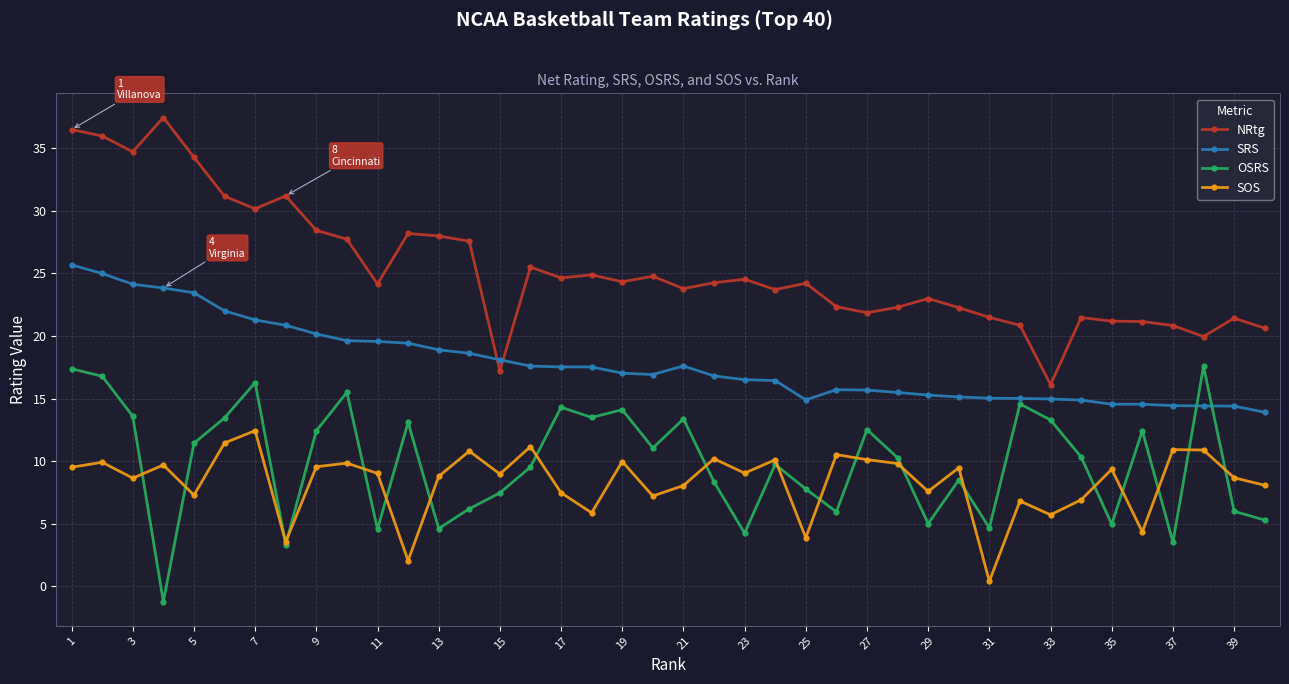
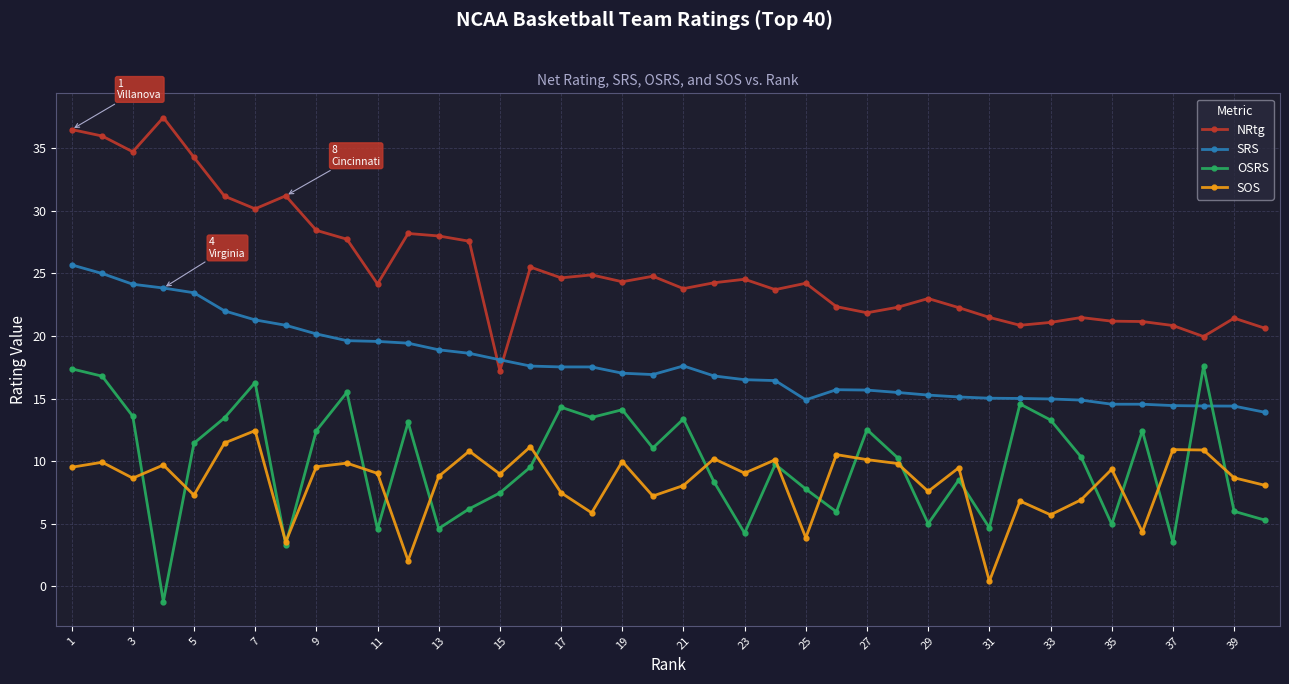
  {
    "NRtg": {
      "1": 36.5,
      "3": 34.7,
      "5": 34.3,
      "7": 30.2,
      "9": 28.5,
      "11": 24.2,
      "13": 28.0,
      "15": 17.2,
      "17": 24.7,
      "19": 24.3,
      "21": 23.8,
      "23": 24.5,
      "25": 24.2,
      "27": 21.9,
      "29": 23.0,
      "31": 21.5,
-     "33": 16.1,
+     "33": 21.1,
      "35": 21.2,
      "37": 20.8,
      "39": 21.4
    },
    "SRS": {
      "1": 25.7,
      "3": 24.1,
      "5": 23.5,
      "7": 21.3,
      "9": 20.2,
      "11": 19.6,
      "13": 18.9,
      "15": 18.1,
      "17": 17.5,
      "19": 17.0,
      "21": 17.6,
      "23": 16.5,
      "25": 14.9,
      "27": 15.7,
      "29": 15.3,
      "31": 15.0,
      "33": 15.0,
      "35": 14.6,
      "37": 14.4,
      "39": 14.4
    },
    "OSRS": {
      "1": 17.4,
      "3": 13.6,
      "5": 11.4,
      "7": 16.3,
      "9": 12.4,
      "11": 4.6,
      "13": 4.6,
      "15": 7.5,
      "17": 14.3,
      "19": 14.1,
      "21": 13.4,
      "23": 4.2,
      "25": 7.8,
      "27": 12.5,
      "29": 5.0,
      "31": 4.7,
      "33": 13.3,
      "35": 5.0,
      "37": 3.5,
      "39": 6.0
    },
    "SOS": {
      "1": 9.5,
      "3": 8.6,
      "5": 7.3,
      "7": 12.4,
      "9": 9.6,
      "11": 9.0,
      "13": 8.8,
      "15": 9.0,
      "17": 7.5,
      "19": 10.0,
      "21": 8.1,
      "23": 9.0,
      "25": 3.9,
      "27": 10.1,
      "29": 7.6,
      "31": 0.4,
      "33": 5.7,
      "35": 9.4,
      "37": 10.9,
      "39": 8.7
    }
  }
